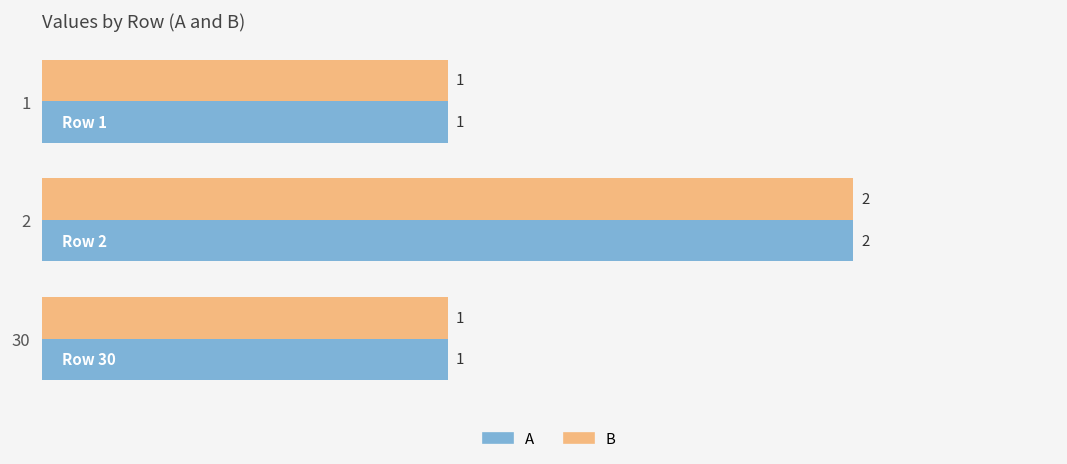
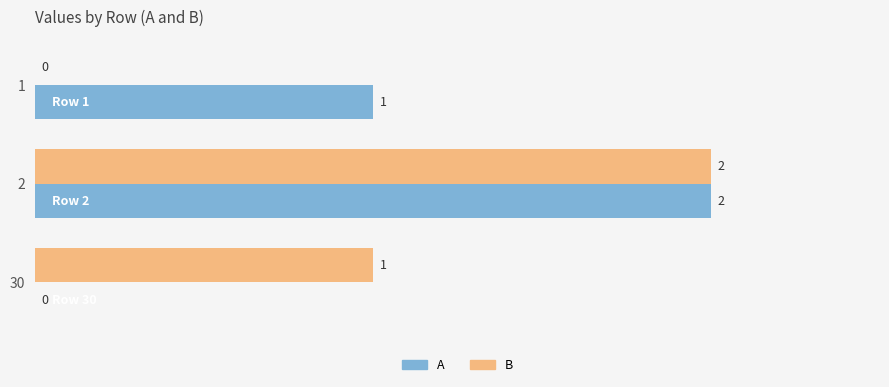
  {
    "A": {
      "1": 1,
      "2": 2,
-     "30": 1
+     "30": 0
    },
    "B": {
-     "1": 1,
+     "1": 0,
      "2": 2,
      "30": 1
    }
  }
